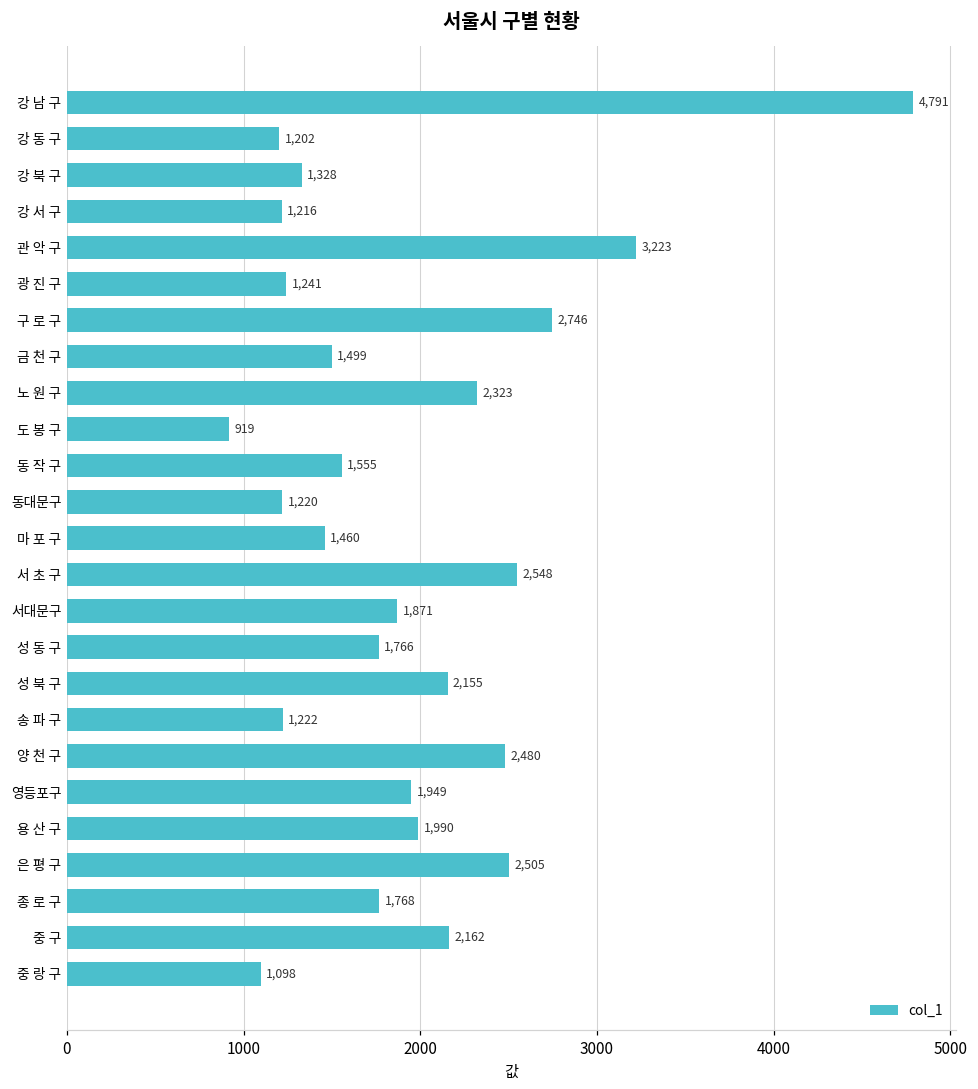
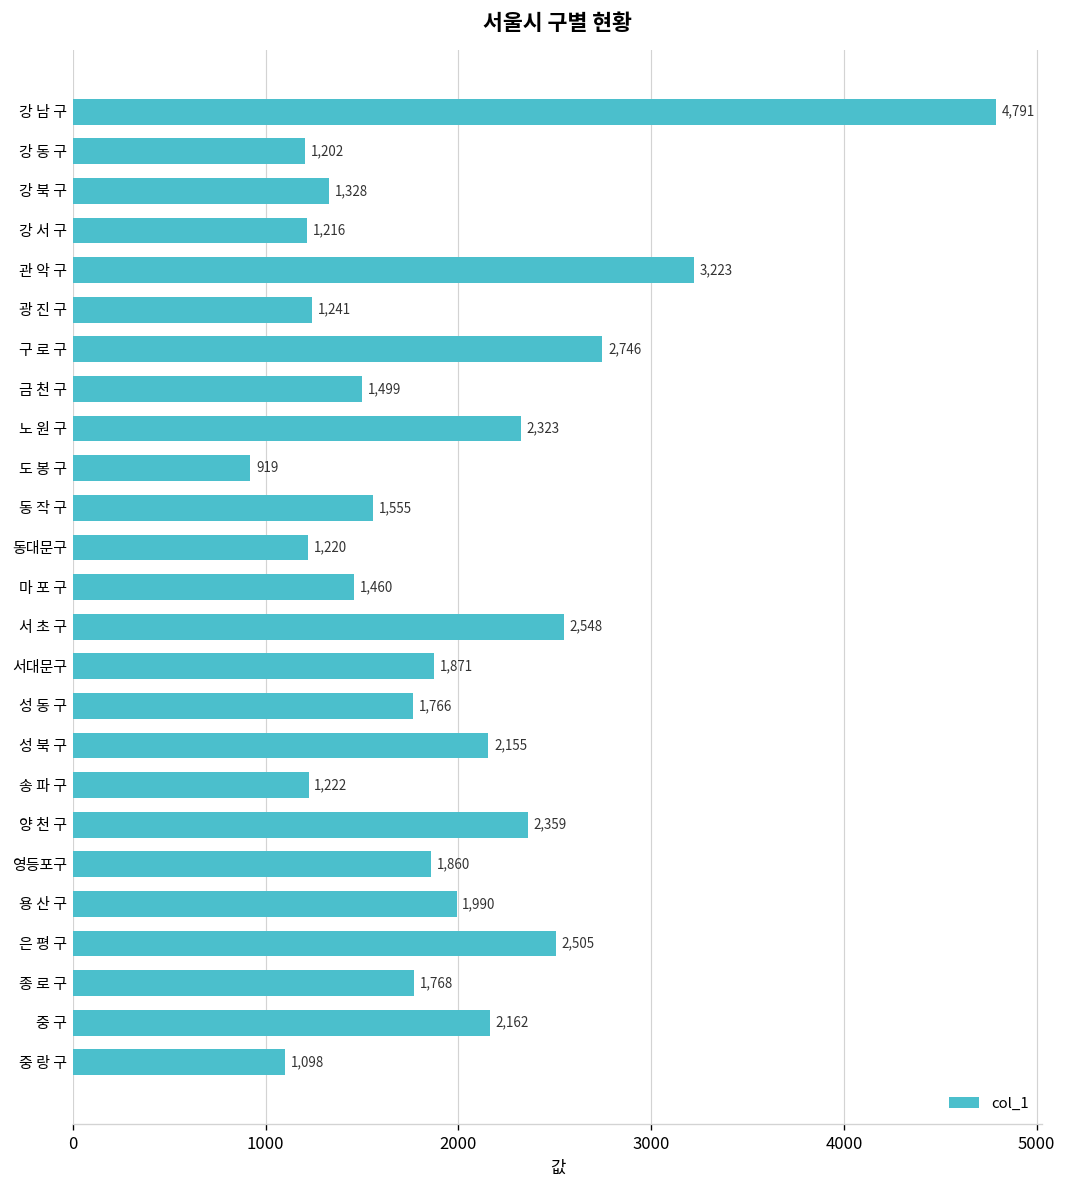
  {
    "강 남 구": "4,791",
    "강 동 구": "1,202",
    "강 북 구": "1,328",
    "강 서 구": "1,216",
    "관 악 구": "3,223",
    "광 진 구": "1,241",
    "구 로 구": "2,746",
    "금 천 구": "1,499",
    "노 원 구": "2,323",
    "도 봉 구": "919",
    "동 작 구": "1,555",
    "동대문구": "1,220",
    "마 포 구": "1,460",
    "서 초 구": "2,548",
    "서대문구": "1,871",
    "성 동 구": "1,766",
    "성 북 구": "2,155",
    "송 파 구": "1,222",
-   "양 천 구": "2,480",
-   "영등포구": "1,949",
+   "양 천 구": "2,359",
+   "영등포구": "1,860",
    "용 산 구": "1,990",
    "은 평 구": "2,505",
    "종 로 구": "1,768",
    "중 구": "2,162",
    "중 랑 구": "1,098"
  }
